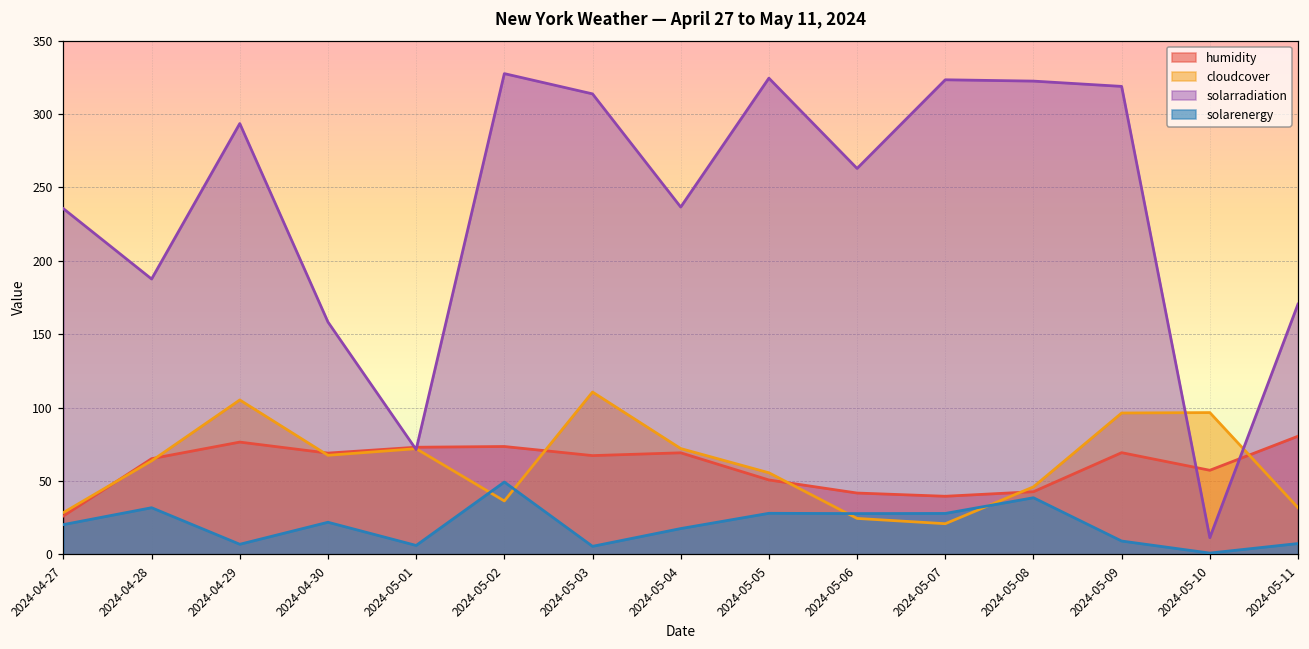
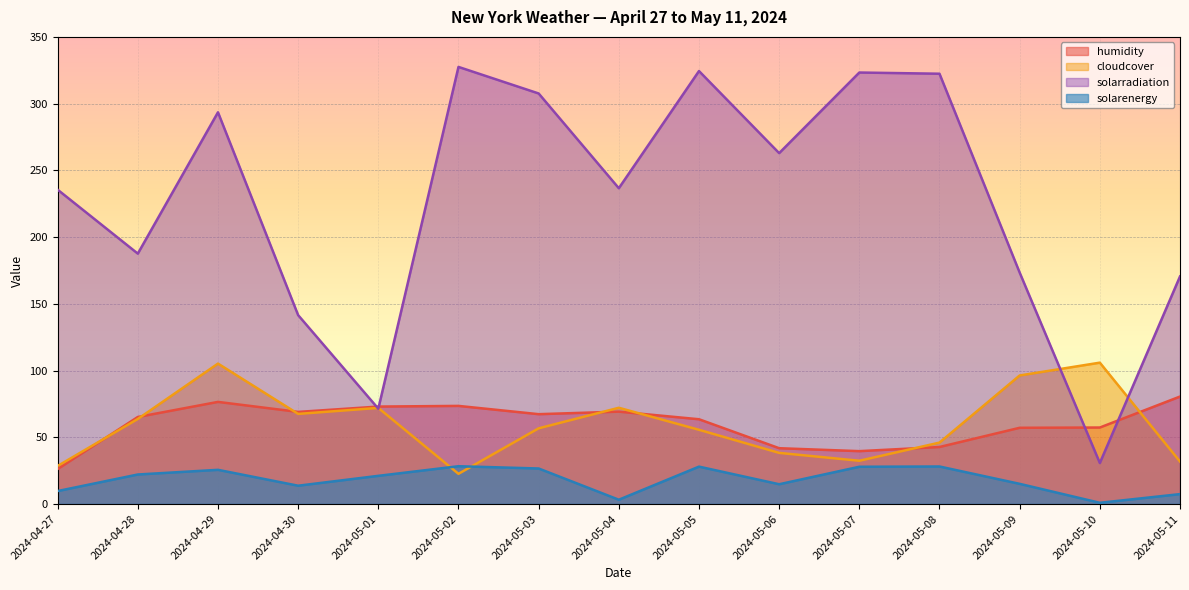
  {
    "humidity": {
      "2024-04-27": 26,
      "2024-04-29": 77,
      "2024-05-02": 74,
      "2024-05-03": 67,
      "2024-05-04": 69,
-     "2024-05-05": 51,
+     "2024-05-05": 64,
      "2024-05-06": 42,
      "2024-05-07": 40,
      "2024-05-08": 43,
-     "2024-05-09": 69,
+     "2024-05-09": 57,
      "2024-05-10": 57,
      "2024-05-11": 81
    },
    "cloudcover": {
      "2024-04-27": 29,
      "2024-04-29": 105,
-     "2024-05-02": 36,
-     "2024-05-03": 111,
+     "2024-05-02": 23,
+     "2024-05-03": 57,
      "2024-05-04": 72,
      "2024-05-05": 56,
-     "2024-05-06": 25,
-     "2024-05-07": 21,
+     "2024-05-06": 38,
+     "2024-05-07": 32,
      "2024-05-08": 46,
      "2024-05-09": 96,
-     "2024-05-10": 97,
+     "2024-05-10": 106,
      "2024-05-11": 32
    },
    "solarradiation": {
      "2024-04-27": 236,
      "2024-04-28": 188,
      "2024-04-29": 294,
-     "2024-04-30": 158,
+     "2024-04-30": 142,
      "2024-05-02": 328,
-     "2024-05-03": 314,
+     "2024-05-03": 308,
      "2024-05-04": 237,
      "2024-05-05": 324,
      "2024-05-06": 263,
      "2024-05-07": 323,
      "2024-05-08": 322,
-     "2024-05-09": 319,
-     "2024-05-10": 11,
+     "2024-05-09": 173,
+     "2024-05-10": 31,
      "2024-05-11": 171
    },
    "solarenergy": {
-     "2024-04-27": 20,
-     "2024-04-28": 32,
-     "2024-04-29": 7,
-     "2024-04-30": 22,
-     "2024-05-01": 6,
-     "2024-05-02": 49,
-     "2024-05-03": 6,
-     "2024-05-04": 18,
+     "2024-04-27": 10,
+     "2024-04-28": 22,
+     "2024-04-29": 26,
+     "2024-04-30": 14,
+     "2024-05-01": 21,
+     "2024-05-02": 28,
+     "2024-05-03": 27,
+     "2024-05-04": 3,
      "2024-05-05": 28,
-     "2024-05-06": 28,
+     "2024-05-06": 15,
      "2024-05-07": 28,
-     "2024-05-08": 39,
-     "2024-05-09": 9,
+     "2024-05-08": 28,
+     "2024-05-09": 15,
      "2024-05-10": 1,
      "2024-05-11": 7
    }
  }
